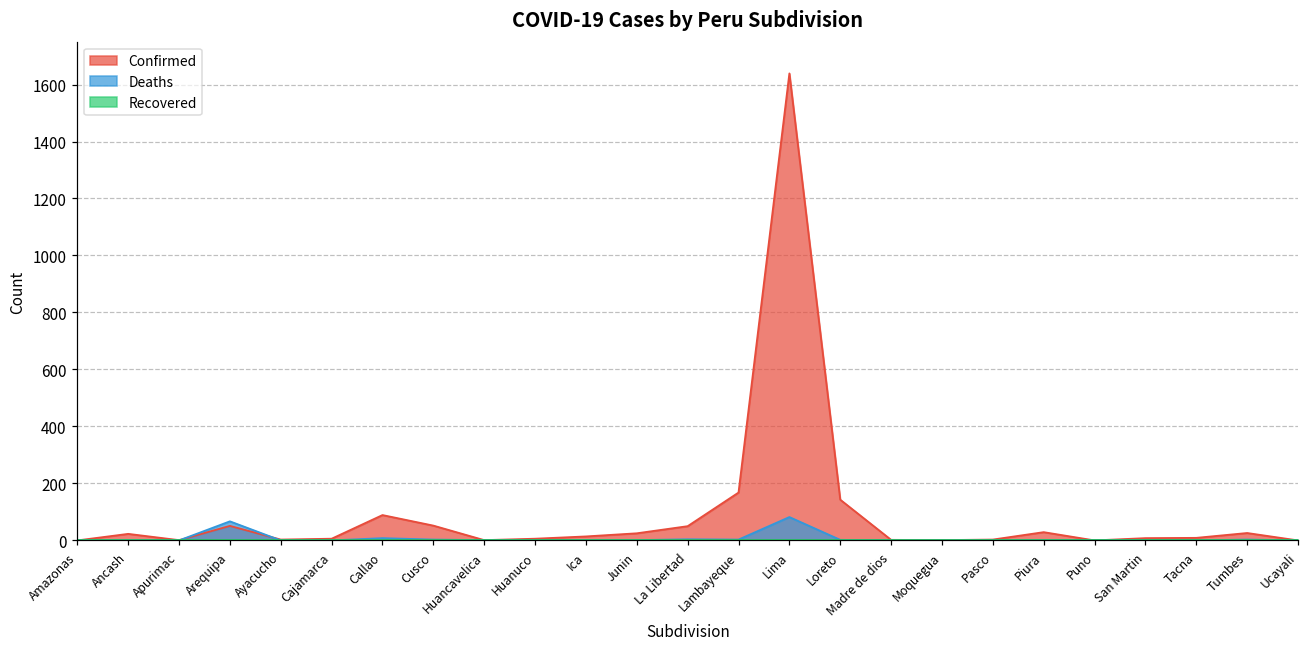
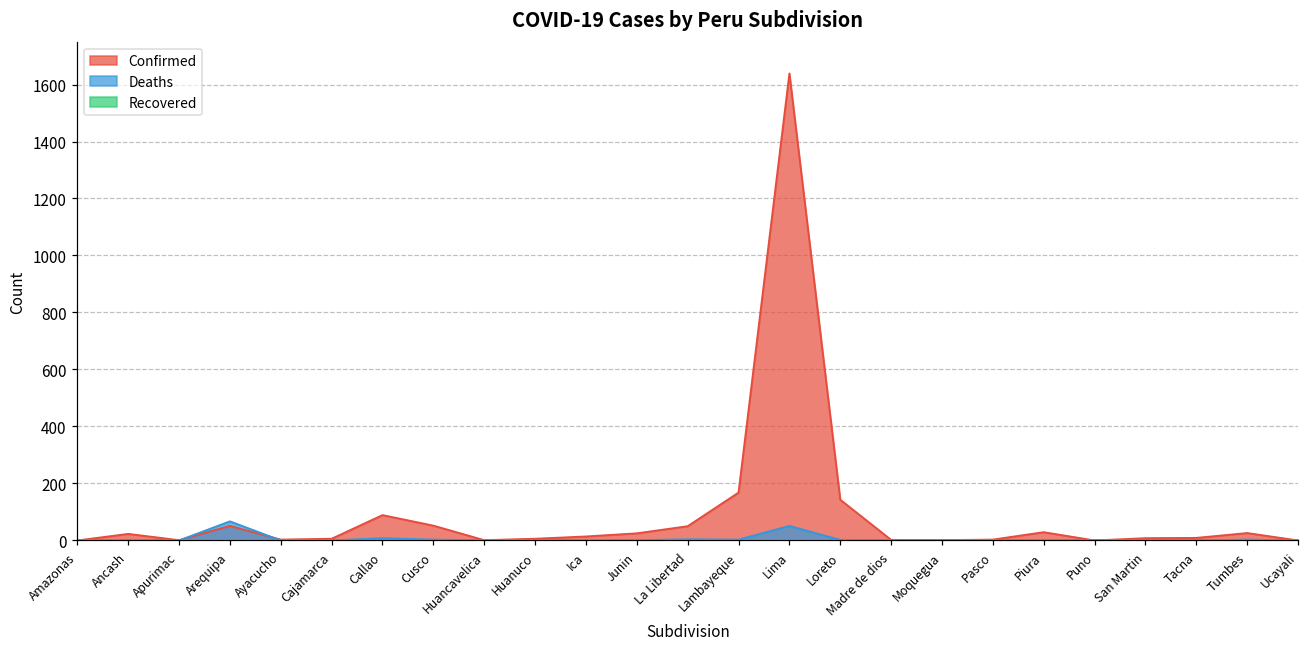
  {
    "Confirmed": {
      "Ancash": 20,
      "Arequipa": 50,
      "Callao": 90,
      "Cusco": 50,
      "Ica": 10,
      "Junin": 30,
      "La Libertad": 50,
      "Lambayeque": 170,
      "Lima": 1640,
      "Loreto": 140,
      "Piura": 30,
      "Tumbes": 30
    },
    "Deaths": {
      "Arequipa": 70,
-     "Lima": 80
+     "Lima": 50
    },
    "Recovered": {
      "Arequipa": 0,
      "Lima": 0
    }
  }
